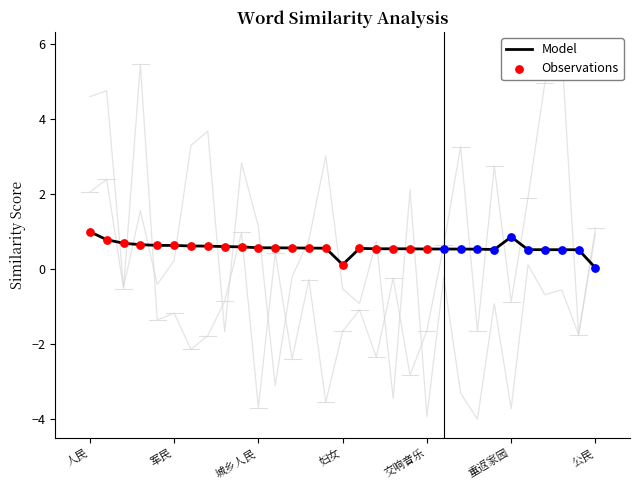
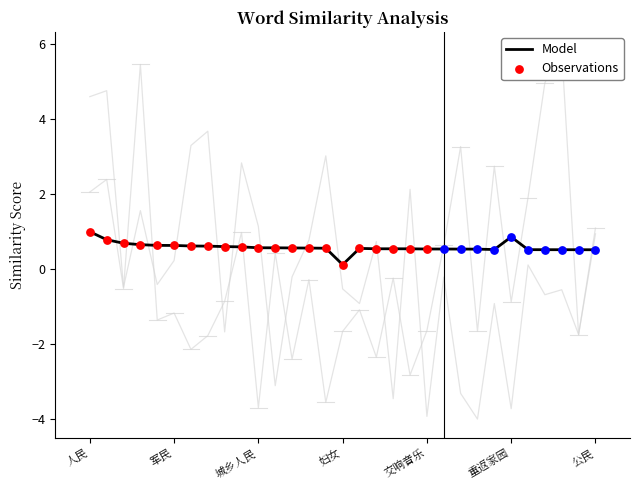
  {
    "Model": {
-     "公民": 0.0
+     "公民": 0.5
    }
  }
